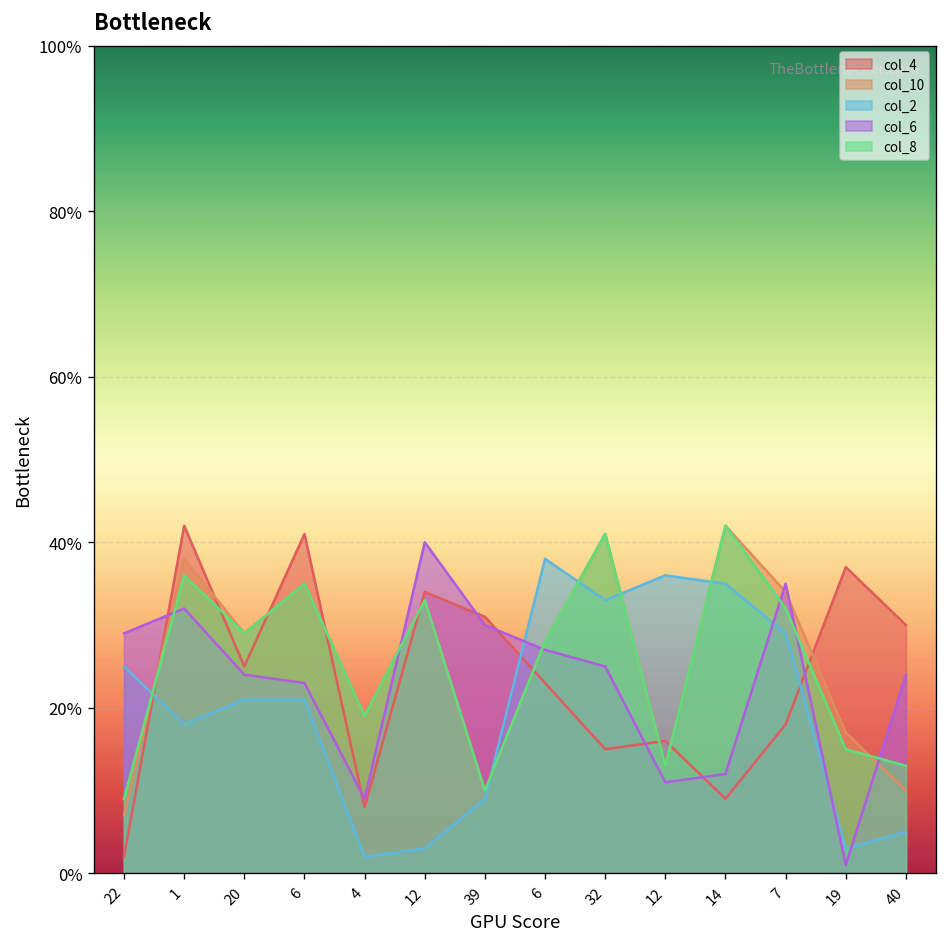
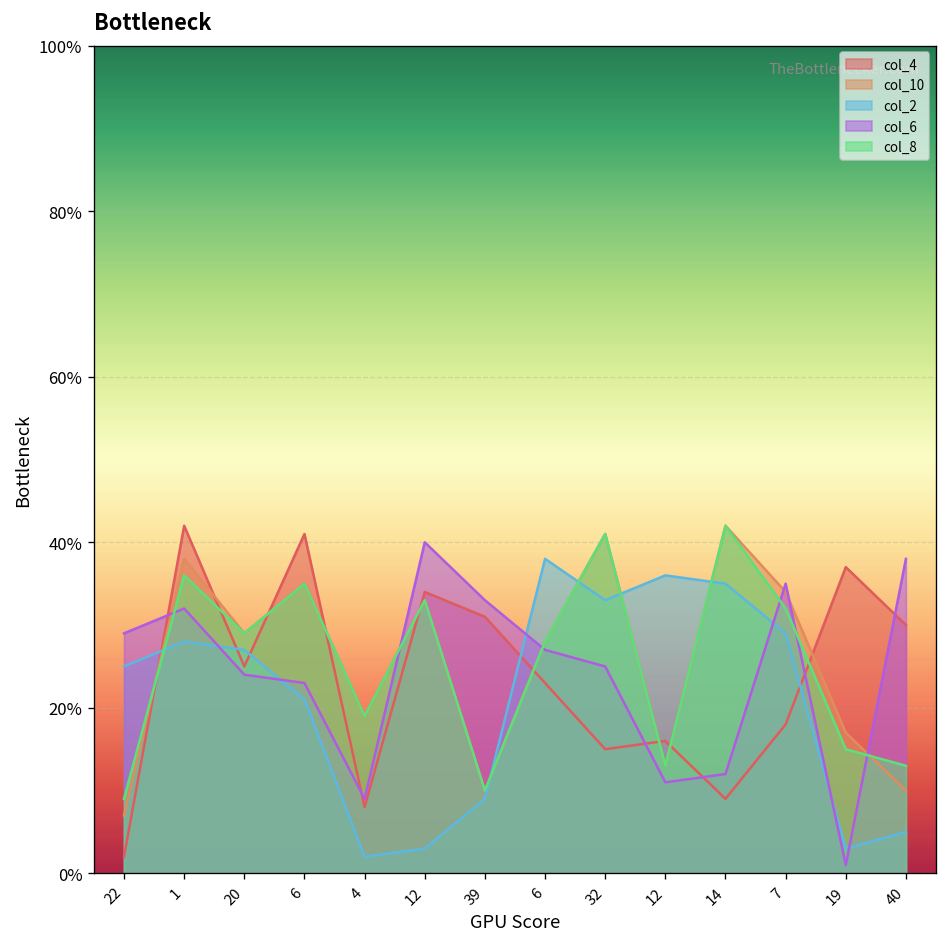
  {
    "col_2": {
      "22": "25%",
-     "1": "18%",
-     "20": "21%",
+     "1": "28%",
+     "20": "27%",
      "4": "2%",
      "39": "9%",
      "32": "33%",
      "14": "35%",
      "7": "29%",
      "19": "3%",
      "40": "5%"
    },
    "col_6": {
      "22": "29%",
      "1": "32%",
      "20": "24%",
      "4": "9%",
-     "39": "30%",
+     "39": "33%",
      "32": "25%",
      "14": "12%",
      "7": "35%",
      "19": "1%",
-     "40": "24%"
+     "40": "38%"
    },
    "col_8": {
      "22": "9%",
      "1": "36%",
      "7": "32%",
      "19": "15%",
      "40": "13%"
    }
  }
